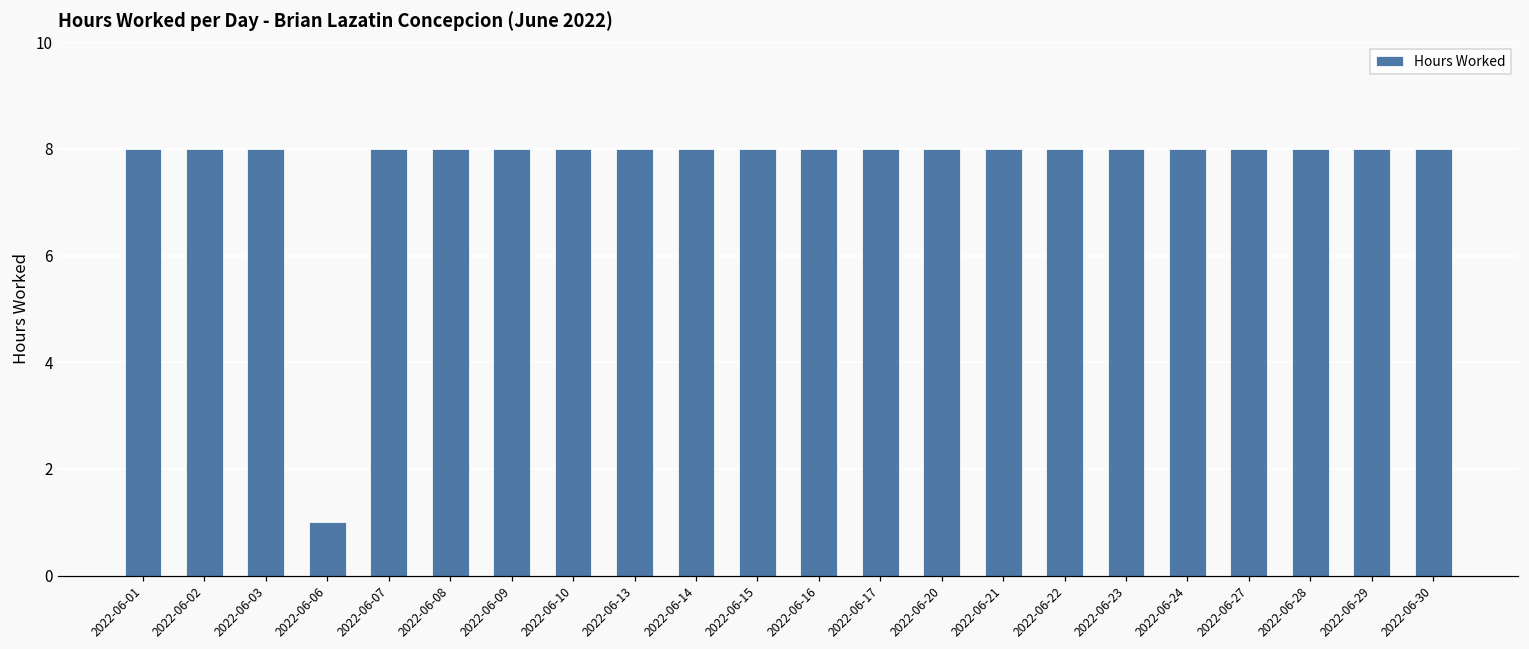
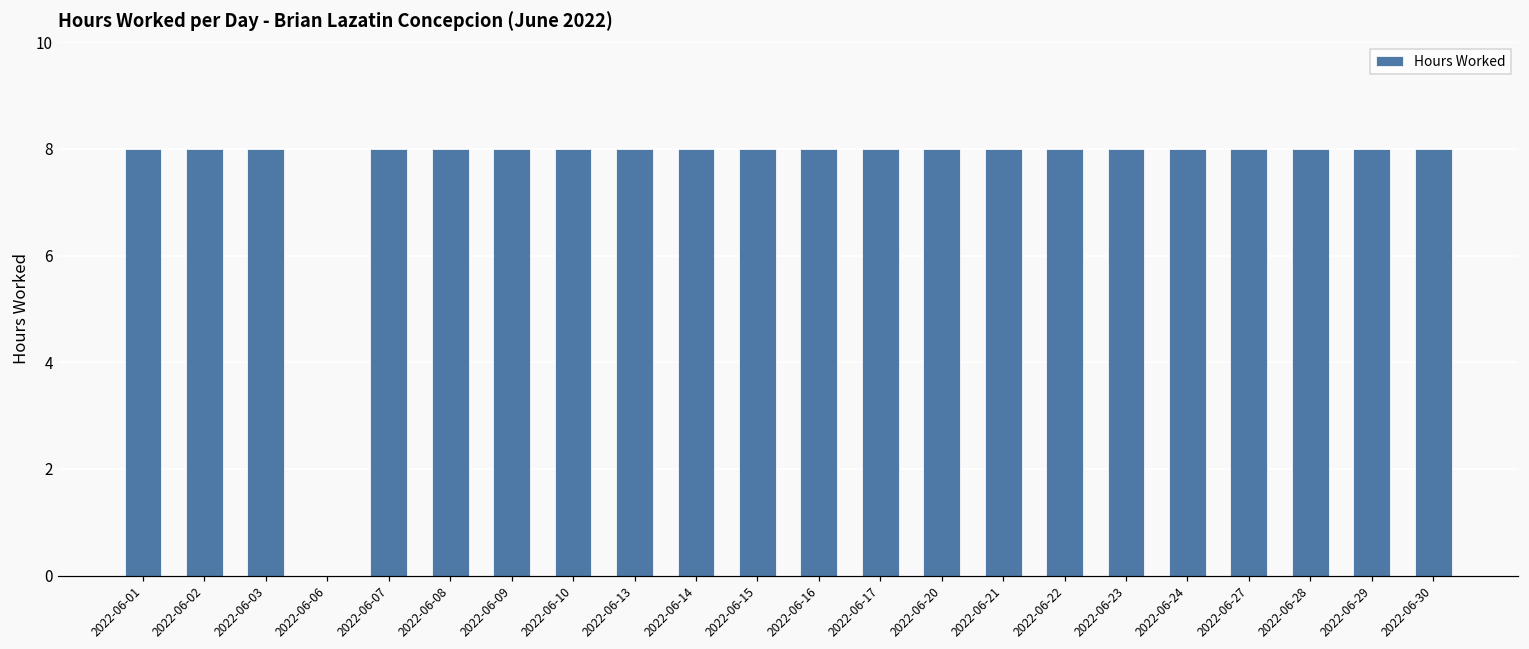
  {
    "2022-06-01": 8,
    "2022-06-02": 8,
    "2022-06-03": 8,
-   "2022-06-06": 1,
+   "2022-06-06": 0,
    "2022-06-07": 8,
    "2022-06-08": 8,
    "2022-06-09": 8,
    "2022-06-10": 8,
    "2022-06-13": 8,
    "2022-06-14": 8,
    "2022-06-15": 8,
    "2022-06-16": 8,
    "2022-06-17": 8,
    "2022-06-20": 8,
    "2022-06-21": 8,
    "2022-06-22": 8,
    "2022-06-23": 8,
    "2022-06-24": 8,
    "2022-06-27": 8,
    "2022-06-28": 8,
    "2022-06-29": 8,
    "2022-06-30": 8
  }
